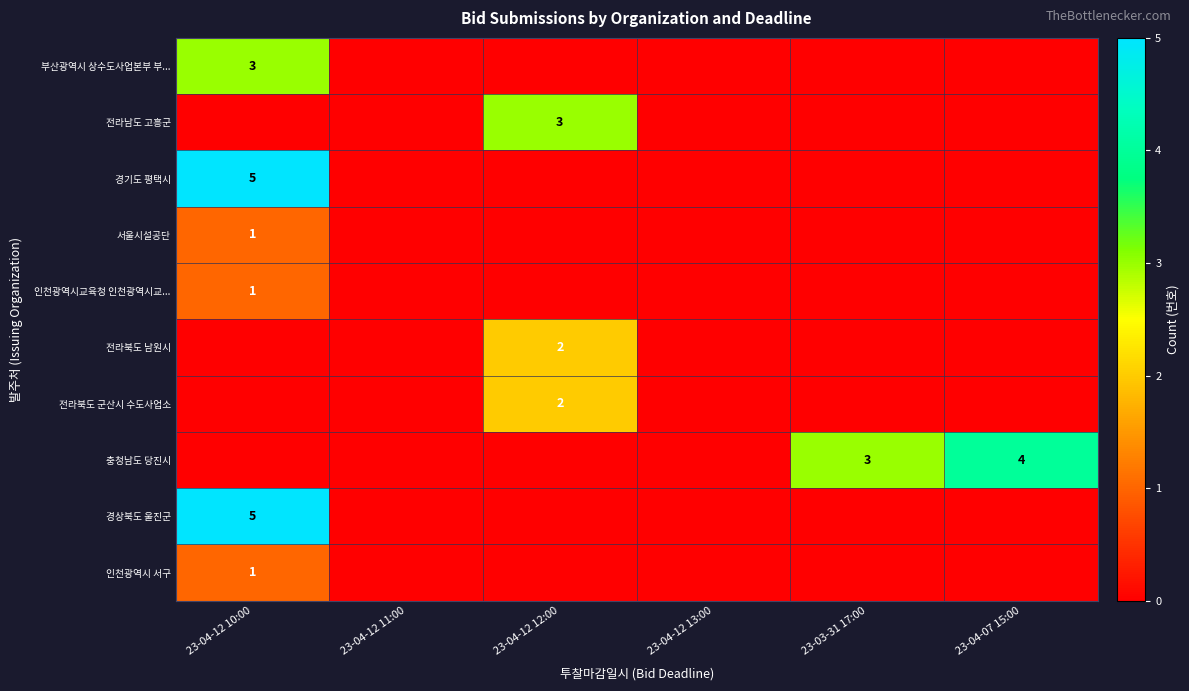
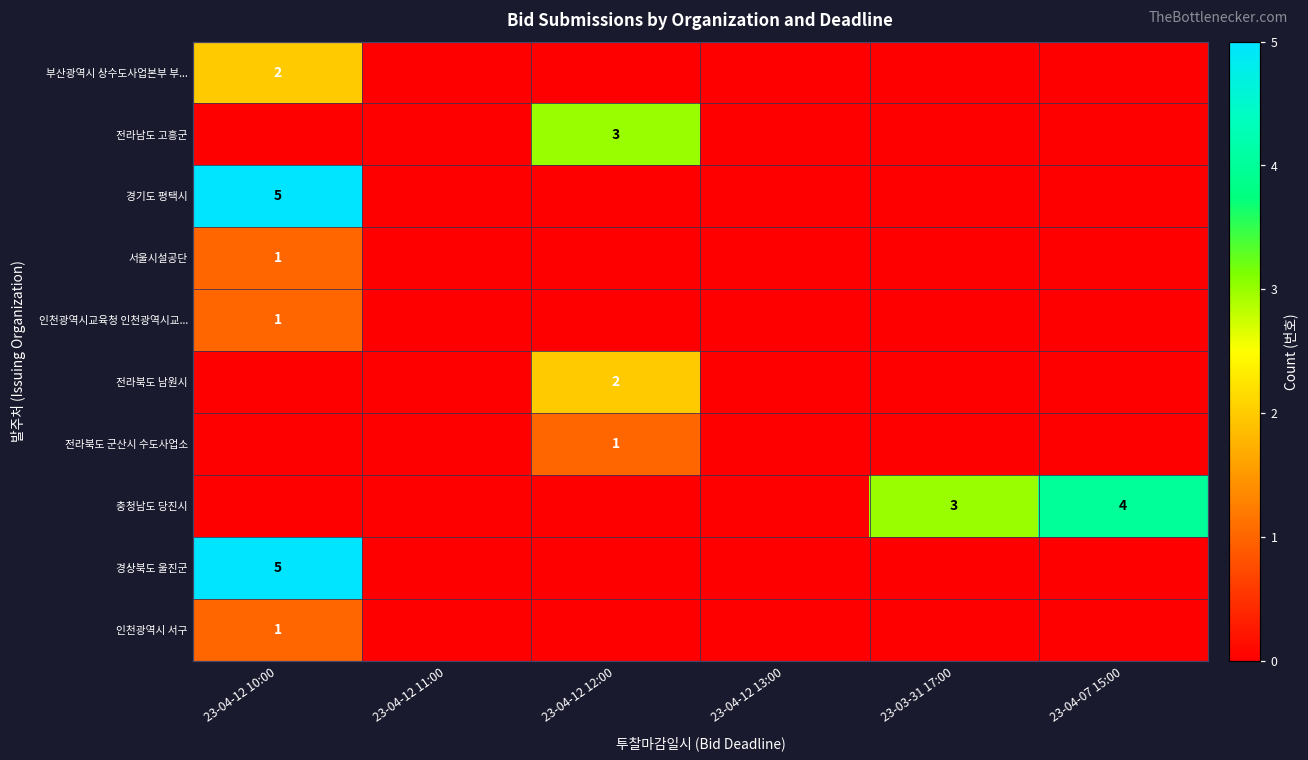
  {
    "부산광역시 상수도사업본부 부...": {
-     "23-04-12 10:00": 3
+     "23-04-12 10:00": 2
    },
    "전라남도 고흥군": {
      "23-04-12 12:00": 3
    },
    "경기도 평택시": {
      "23-04-12 10:00": 5
    },
    "서울시설공단": {
      "23-04-12 10:00": 1
    },
    "인천광역시교육청 인천광역시교...": {
      "23-04-12 10:00": 1
    },
    "전라북도 남원시": {
      "23-04-12 12:00": 2
    },
    "전라북도 군산시 수도사업소": {
-     "23-04-12 12:00": 2
+     "23-04-12 12:00": 1
    },
    "충청남도 당진시": {
      "23-03-31 17:00": 3,
      "23-04-07 15:00": 4
    },
    "경상북도 울진군": {
      "23-04-12 10:00": 5
    },
    "인천광역시 서구": {
      "23-04-12 10:00": 1
    }
  }
